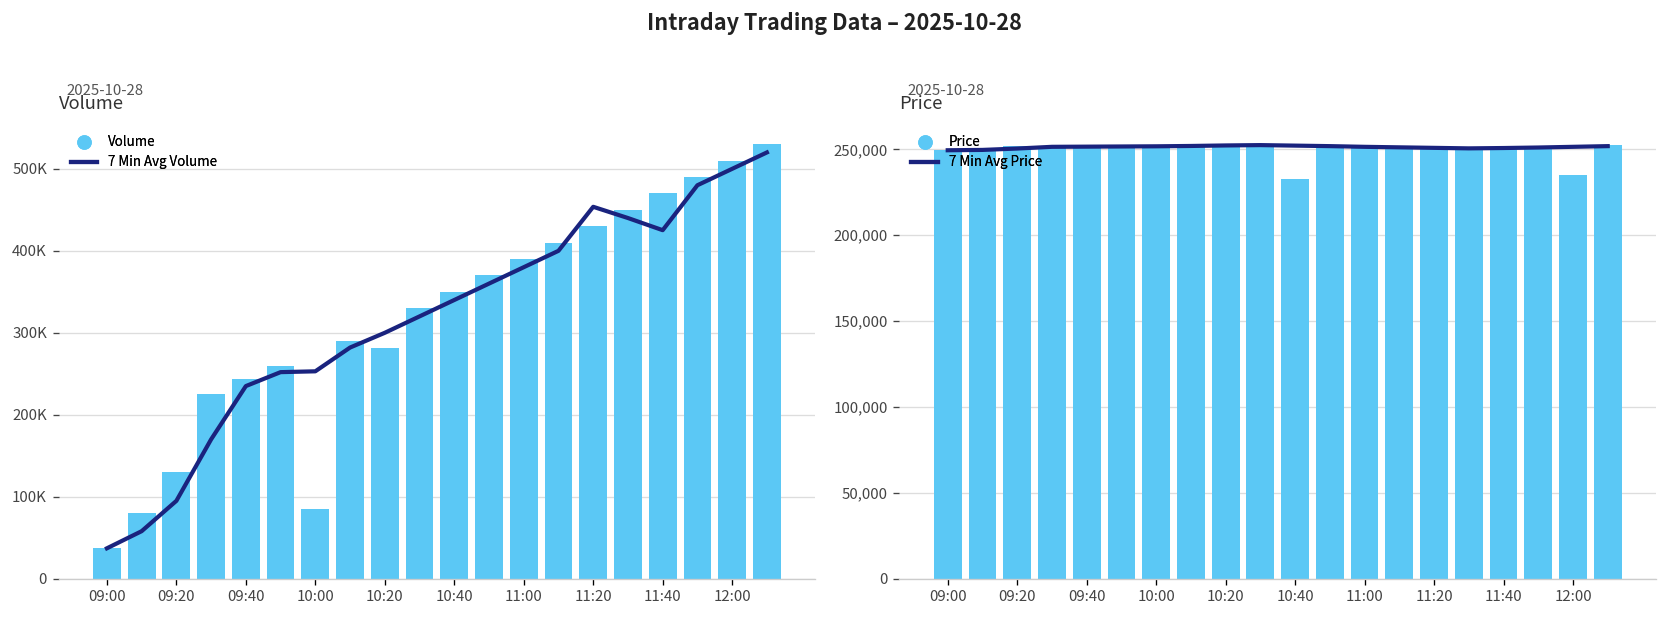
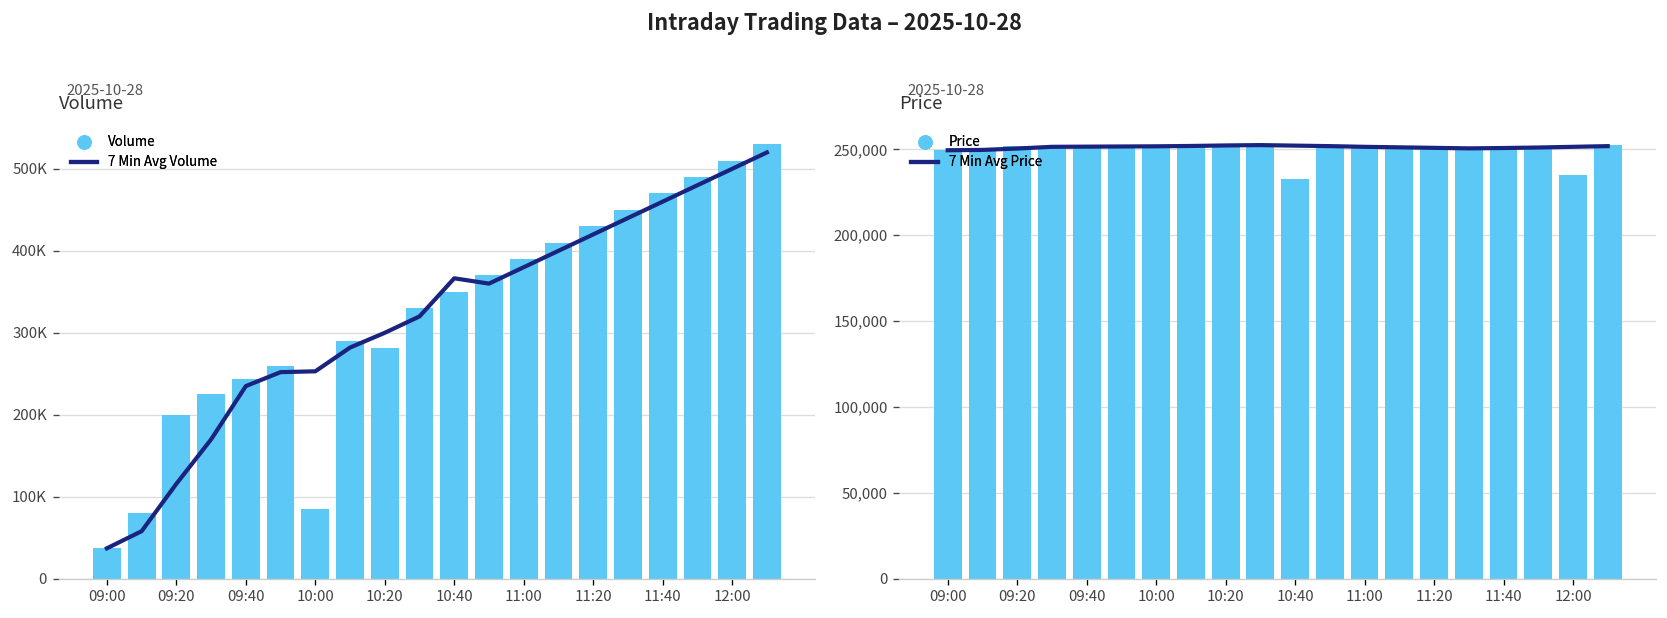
  {
    "Volume": {
      "7 Min Avg Volume": {
        "09:00": "40000",
-       "09:20": "100000",
+       "09:20": "120000",
        "09:40": "240000",
        "10:00": "250000",
        "10:20": "300000",
-       "10:40": "340000",
+       "10:40": "370000",
        "11:00": "380000",
-       "11:20": "450000",
-       "11:40": "430000",
+       "11:20": "420000",
+       "11:40": "460000",
        "12:00": "500000"
      },
      "Volume": {
        "09:00": "40000",
-       "09:20": "130000",
+       "09:20": "200000",
        "09:40": "240000",
        "10:00": "90000",
        "10:20": "280000",
        "10:40": "350000",
        "11:00": "390000",
        "11:20": "430000",
        "11:40": "470000",
        "12:00": "510000"
      }
    },
    "Price": {
      "7 Min Avg Price": {
        "09:00": "250,000",
        "09:20": "251,000",
        "09:40": "252,000",
        "10:00": "252,000",
        "10:20": "252,000",
        "10:40": "252,000",
        "11:00": "252,000",
        "11:20": "251,000",
        "11:40": "251,000",
        "12:00": "252,000"
      },
      "Price": {
        "09:00": "250,000",
        "09:20": "252,000",
        "09:40": "252,000",
        "10:00": "252,000",
        "10:20": "253,000",
        "10:40": "233,000",
        "11:00": "251,000",
        "11:20": "251,000",
        "11:40": "251,000",
        "12:00": "235,000"
      }
    }
  }
